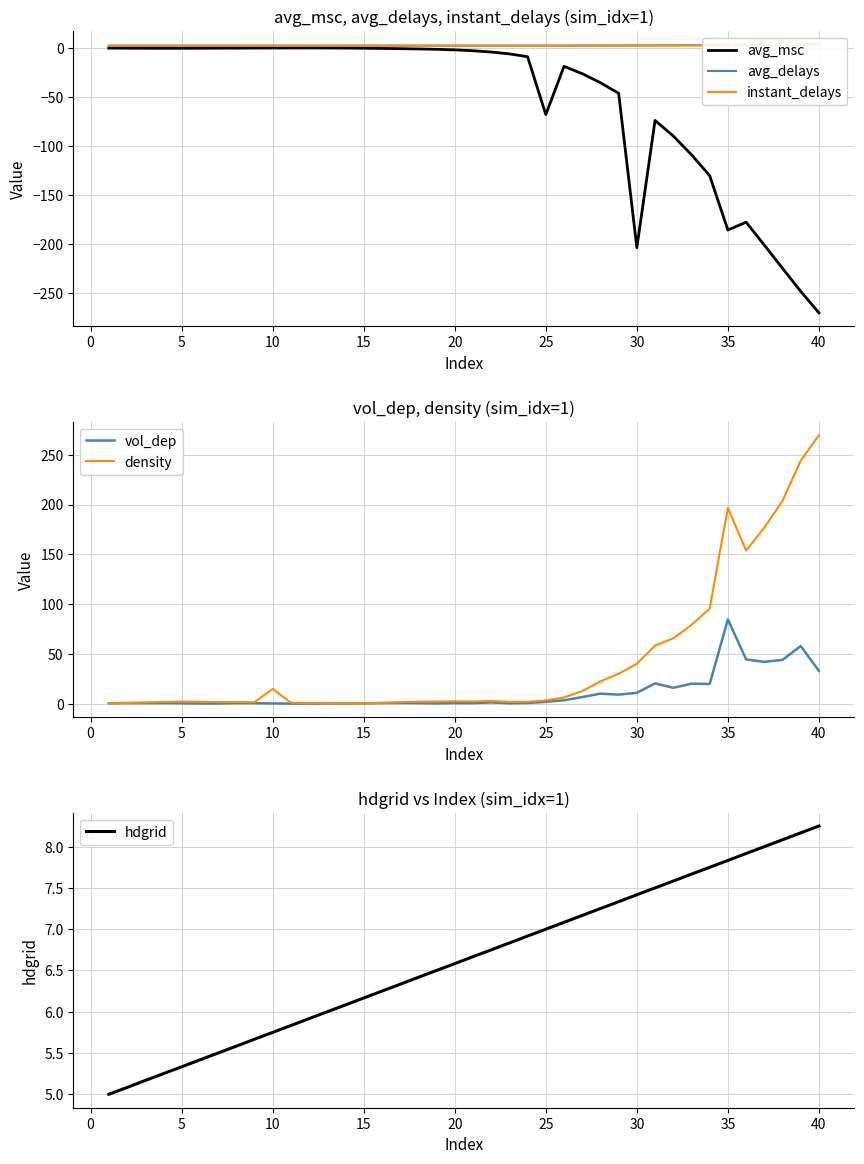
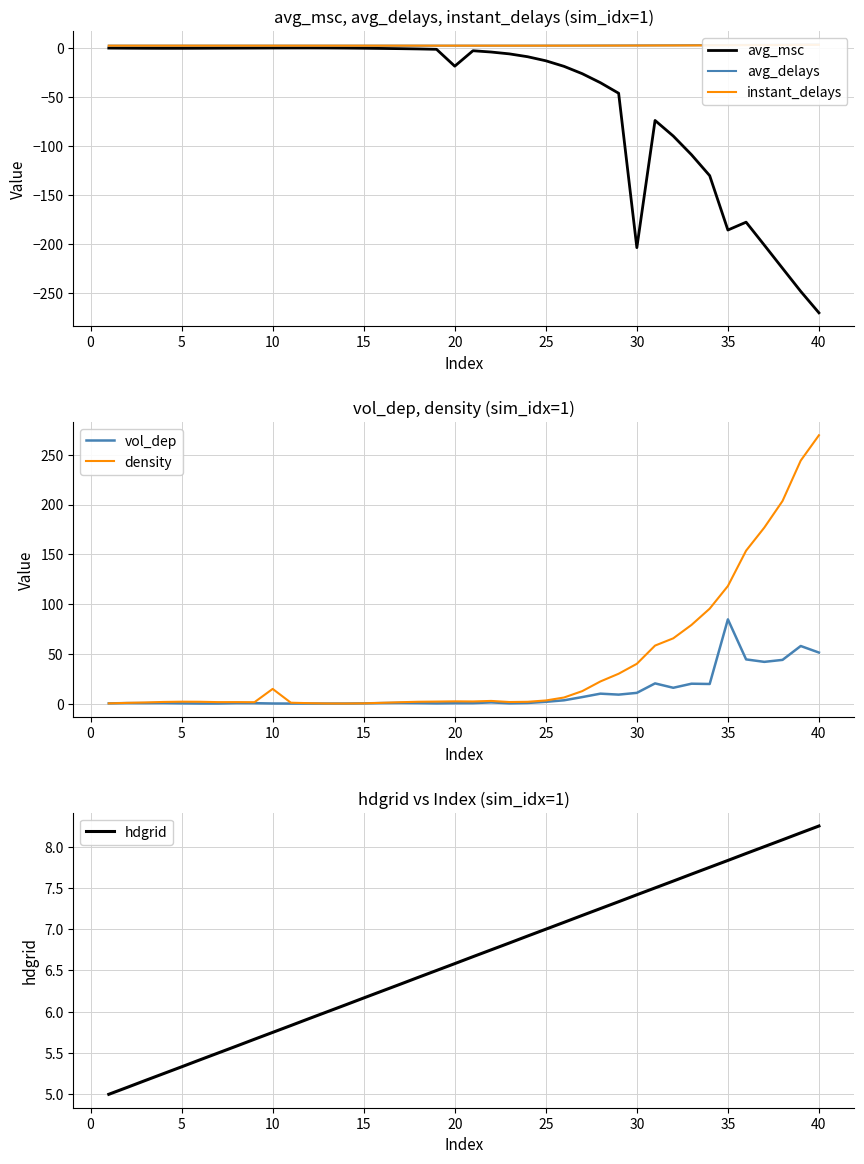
  {
    "avg_msc, avg_delays, instant_delays (sim_idx=1)": {
      "avg_msc": {
        "5": 0,
        "15": 0,
-       "20": 0,
-       "25": -70,
+       "20": -20,
+       "25": -10,
        "30": -200,
        "35": -190,
        "40": -270
      }
    },
    "vol_dep, density (sim_idx=1)": {
      "vol_dep": {
        "10": 0,
        "30": 10,
        "35": 80,
-       "40": 30
+       "40": 50
      },
      "density": {
        "10": 10,
        "30": 40,
-       "35": 200,
+       "35": 120,
        "40": 270
      }
    },
    "hdgrid vs Index (sim_idx=1)": {
      "5": 5.3,
      "10": 5.8,
      "15": 6.2,
      "20": 6.6,
      "25": 7.0,
      "30": 7.4,
      "35": 7.8,
      "40": 8.3
    }
  }
